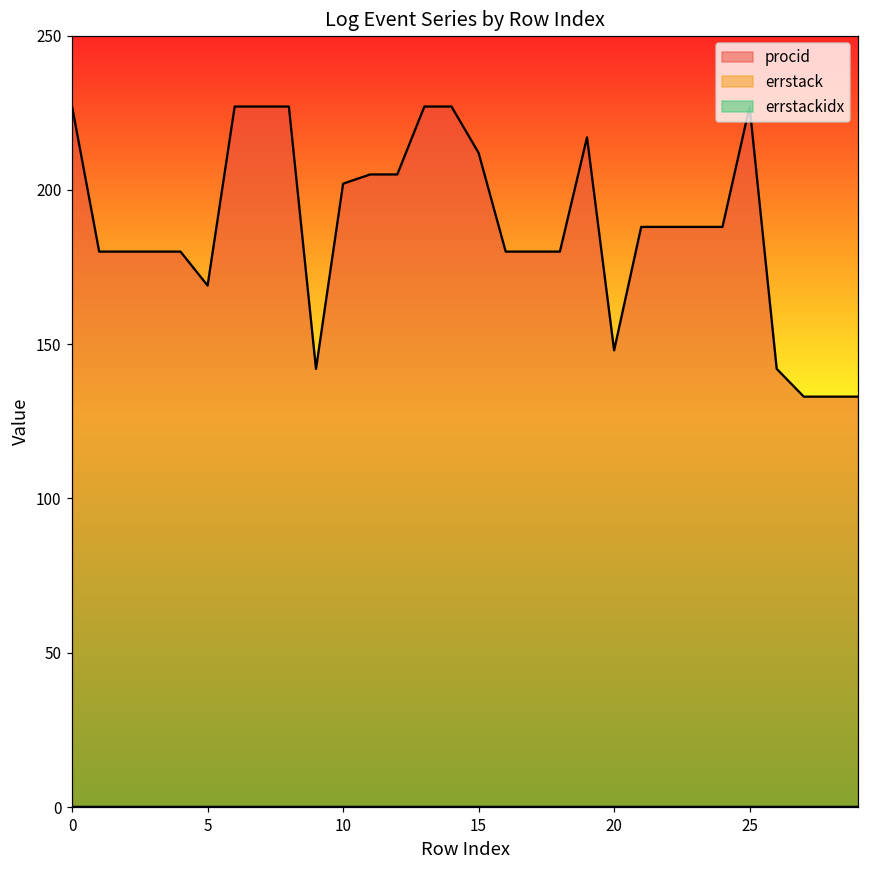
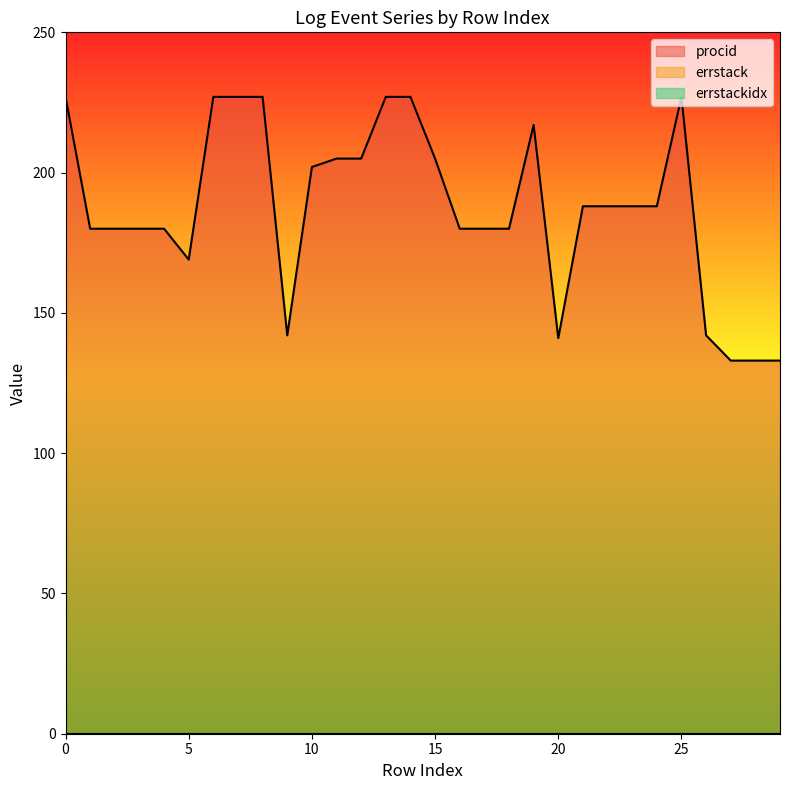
  {
    "procid": {
      "0": 227,
      "5": 169,
      "10": 202,
-     "15": 212,
-     "20": 148
+     "15": 205,
+     "20": 141
    },
    "errstackidx": {
      "0": 0,
      "5": 0,
      "10": 0,
      "15": 0,
      "20": 0,
      "25": 0
    }
  }
